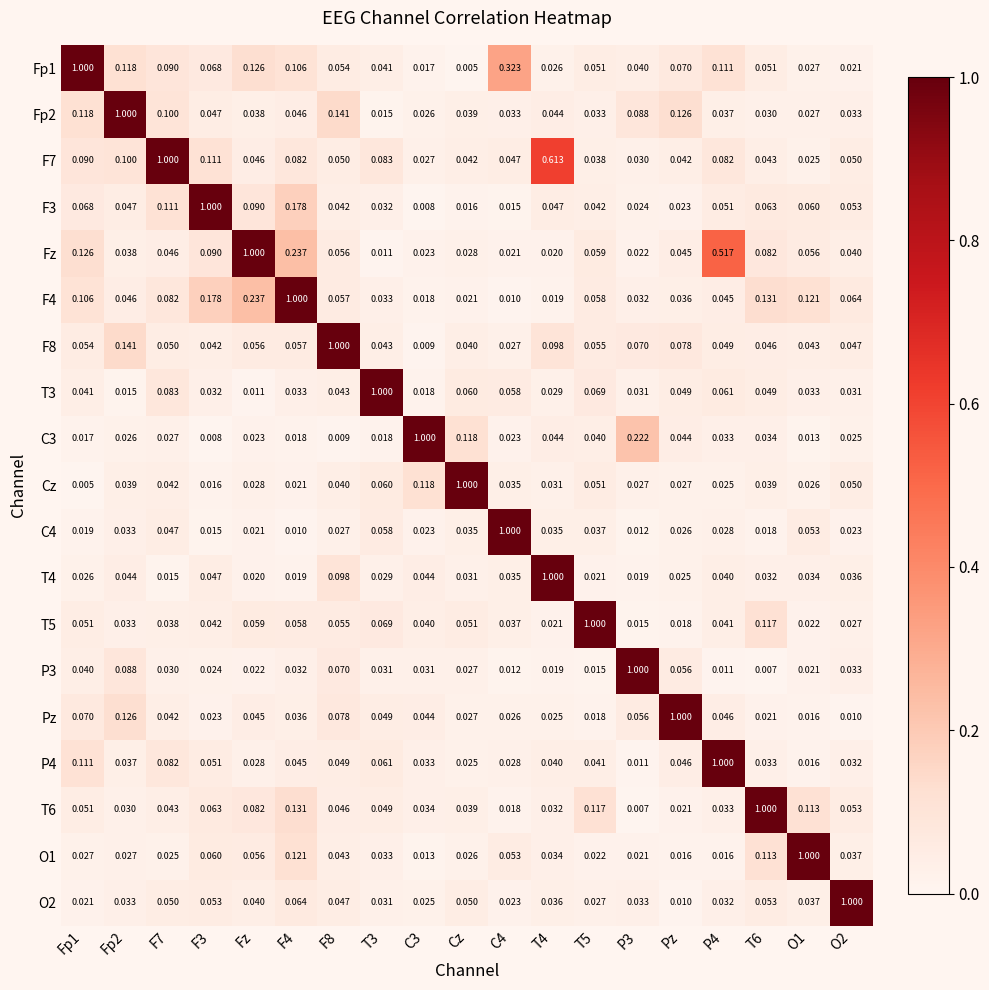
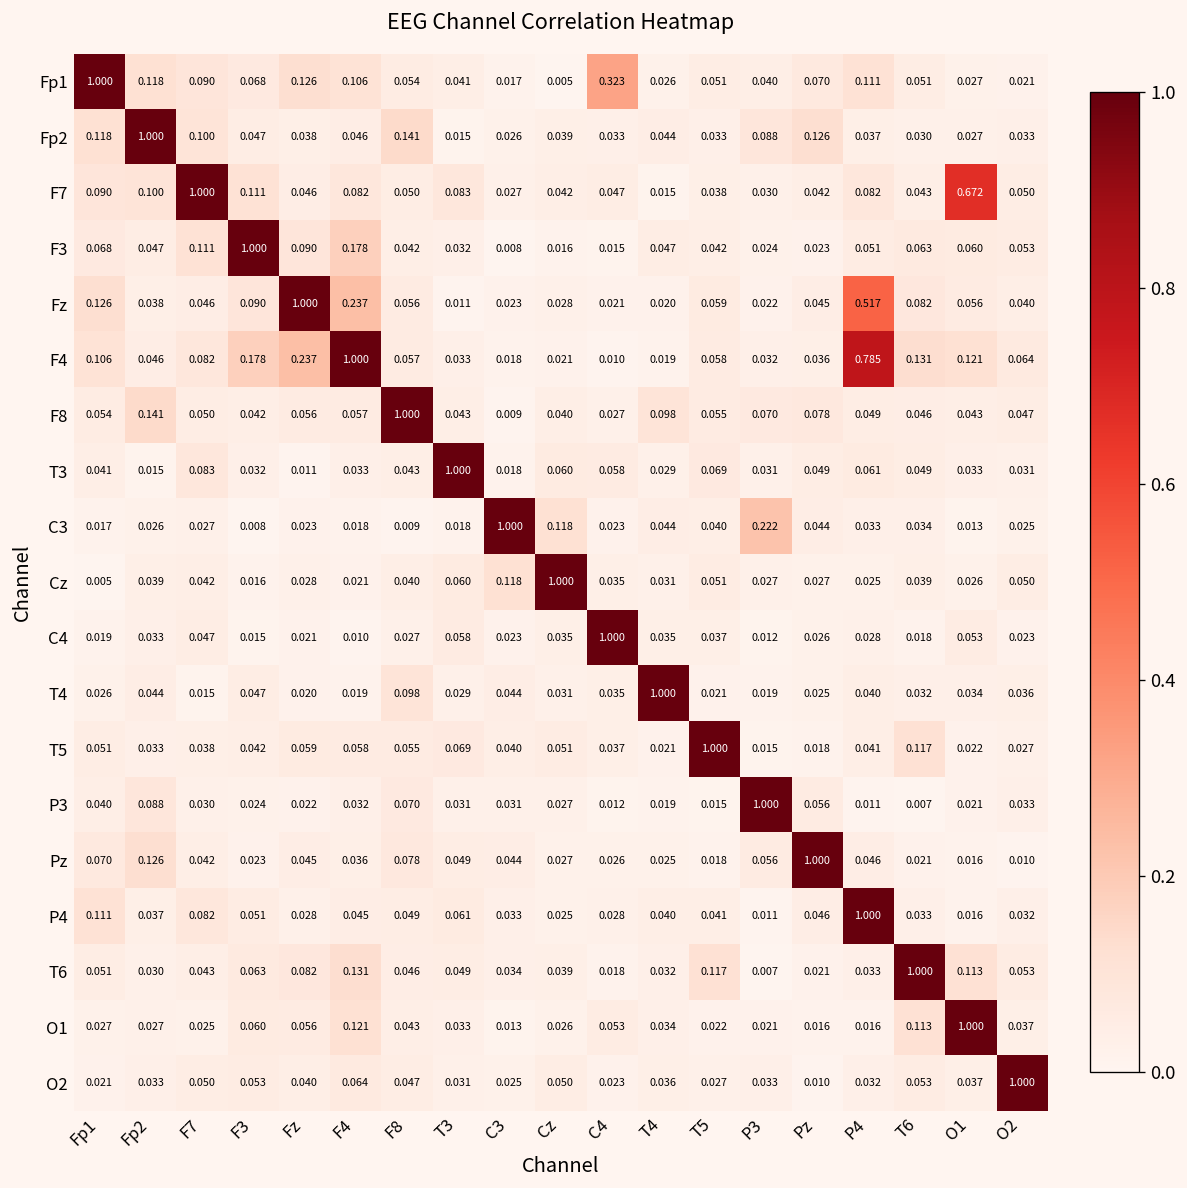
  {
    "F7": {
      "Fp1": 0.090,
      "Fp2": 0.100,
      "F7": 1.000,
      "F3": 0.111,
      "Fz": 0.046,
      "F4": 0.082,
      "F8": 0.050,
      "T3": 0.083,
      "C3": 0.027,
      "Cz": 0.042,
      "C4": 0.047,
-     "T4": 0.613,
+     "T4": 0.015,
      "T5": 0.038,
      "P3": 0.030,
      "Pz": 0.042,
      "P4": 0.082,
      "T6": 0.043,
-     "O1": 0.025,
+     "O1": 0.672,
      "O2": 0.050
    },
    "F4": {
      "Fp1": 0.106,
      "Fp2": 0.046,
      "F7": 0.082,
      "F3": 0.178,
      "Fz": 0.237,
      "F4": 1.000,
      "F8": 0.057,
      "T3": 0.033,
      "C3": 0.018,
      "Cz": 0.021,
      "C4": 0.010,
      "T4": 0.019,
      "T5": 0.058,
      "P3": 0.032,
      "Pz": 0.036,
-     "P4": 0.045,
+     "P4": 0.785,
      "T6": 0.131,
      "O1": 0.121,
      "O2": 0.064
    }
  }
